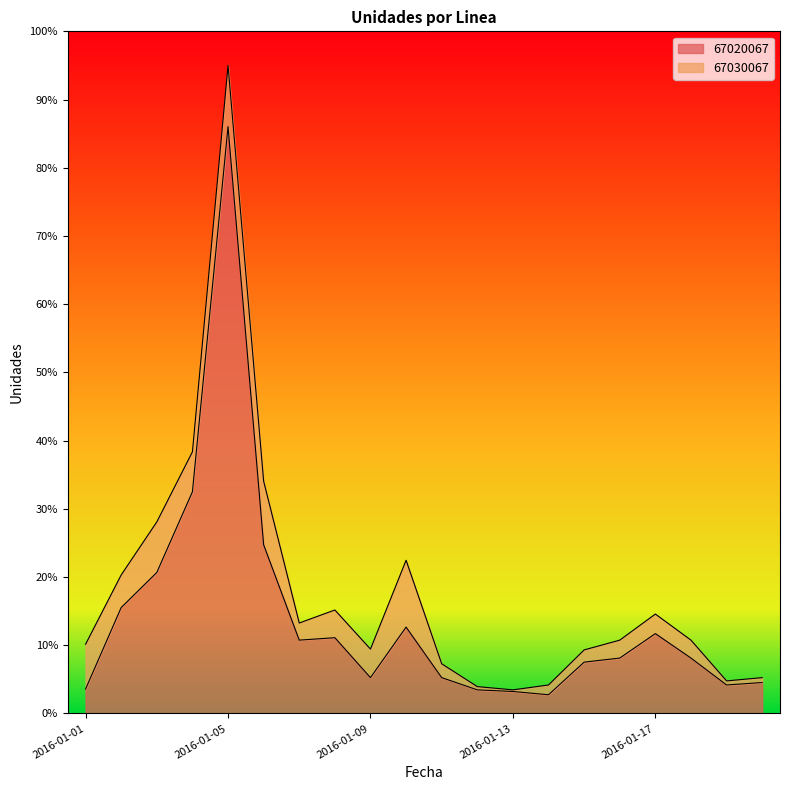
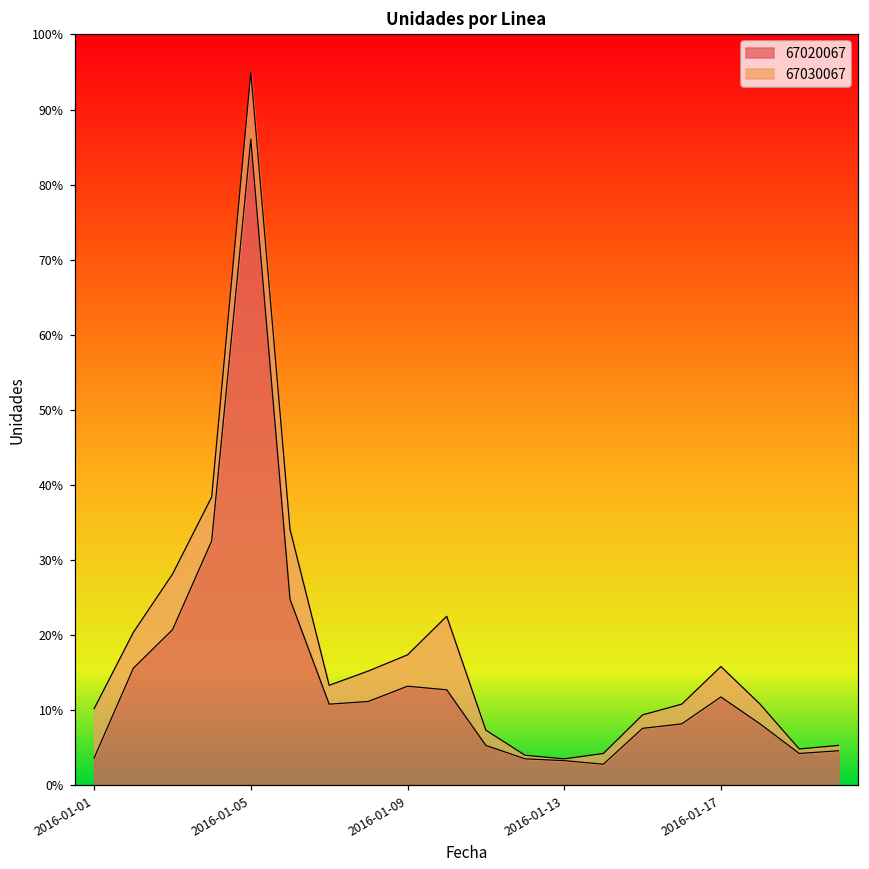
  {
    "67020067": {
      "2016-01-01": "4%",
      "2016-01-05": "86%",
-     "2016-01-09": "5%",
+     "2016-01-09": "13%",
      "2016-01-17": "12%"
    },
    "67030067": {
      "2016-01-01": "7%",
      "2016-01-05": "9%",
      "2016-01-09": "4%",
-     "2016-01-17": "3%"
+     "2016-01-17": "4%"
    }
  }
